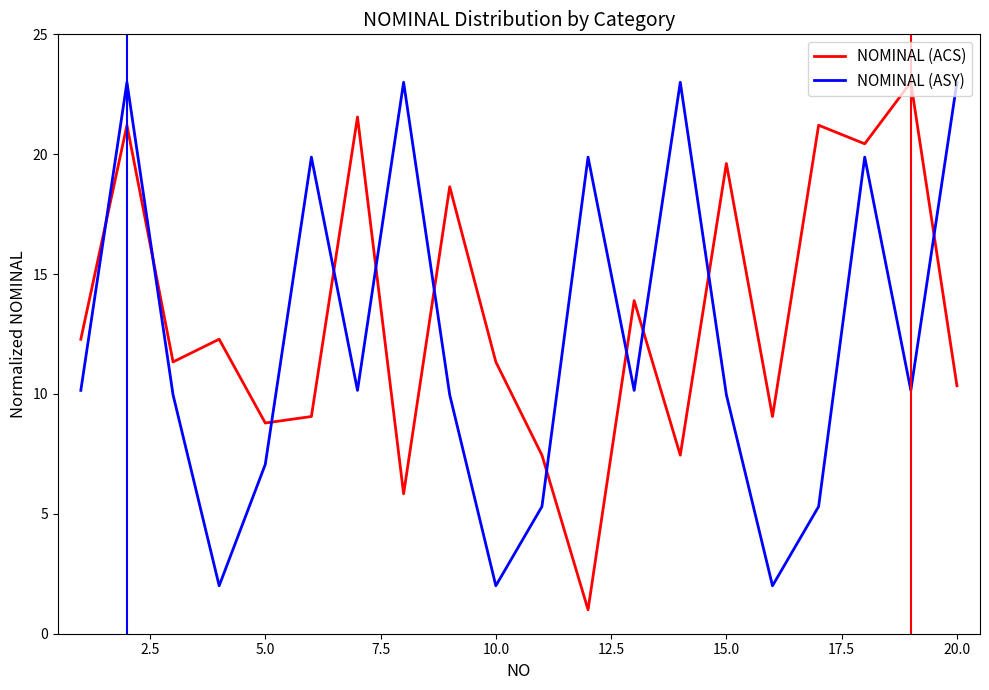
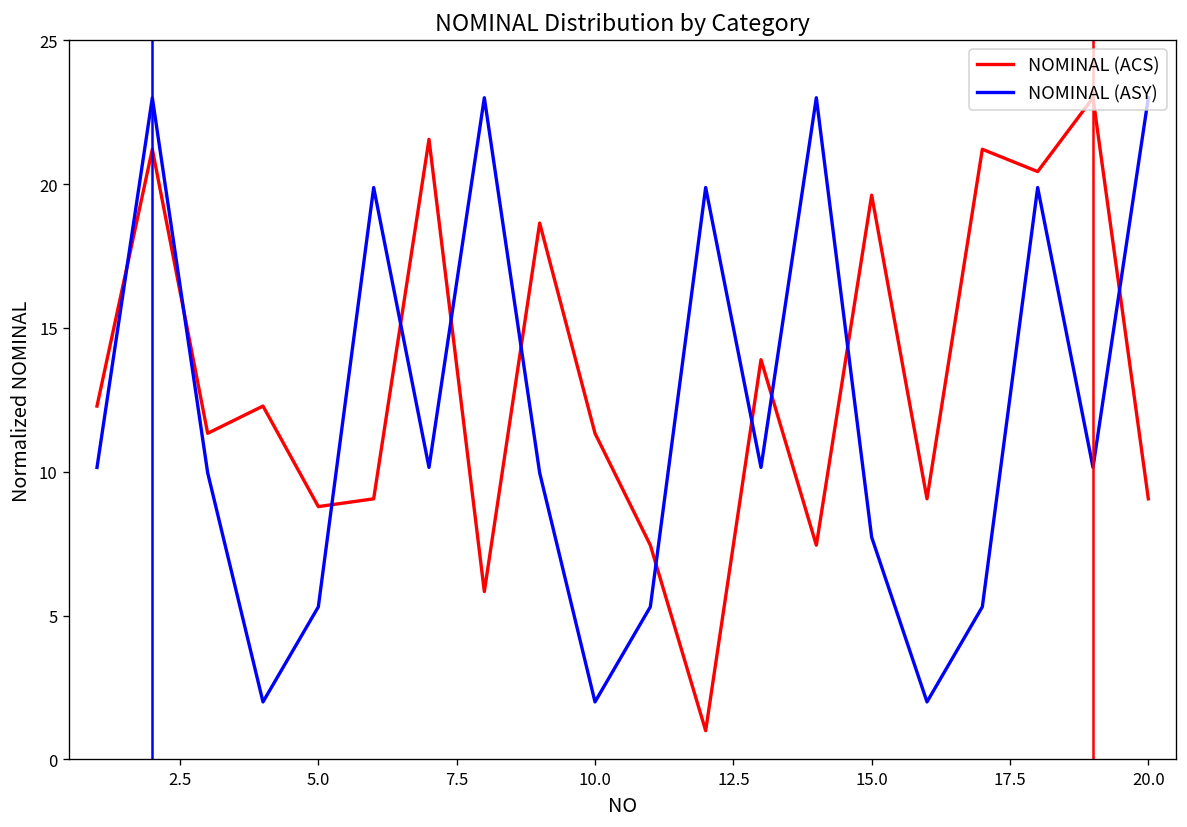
  {
    "NOMINAL (ACS)": {
      "5.0": 8.8,
      "10.0": 11.3,
      "15.0": 19.6,
-     "20.0": 10.3
+     "20.0": 9.1
    },
    "NOMINAL (ASY)": {
-     "5.0": 7.1,
+     "5.0": 5.3,
      "10.0": 2.0,
-     "15.0": 10.0
+     "15.0": 7.7
    }
  }
